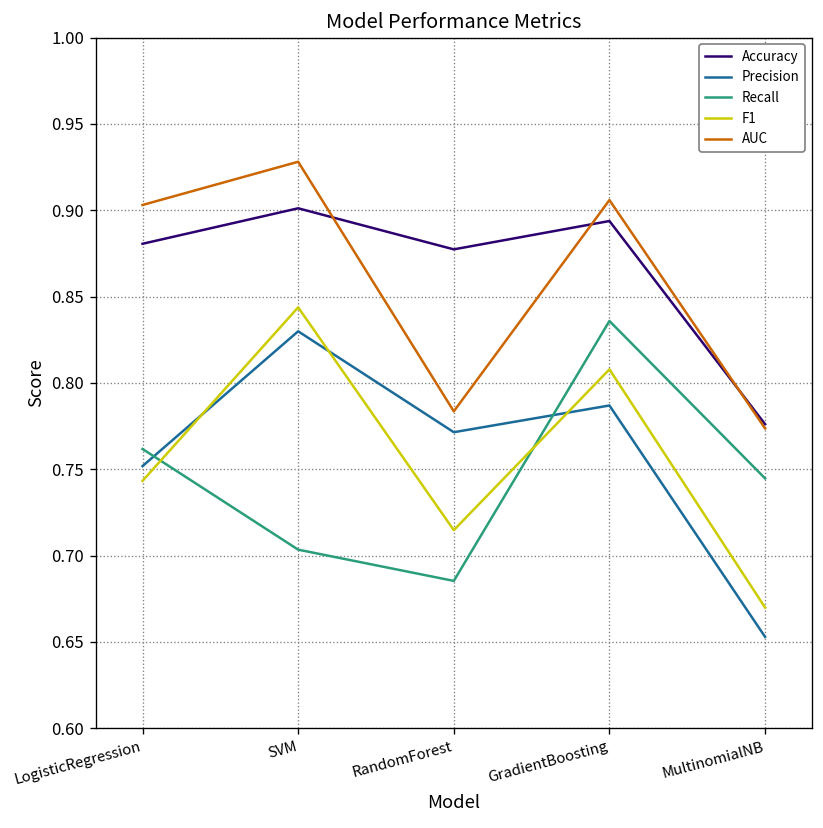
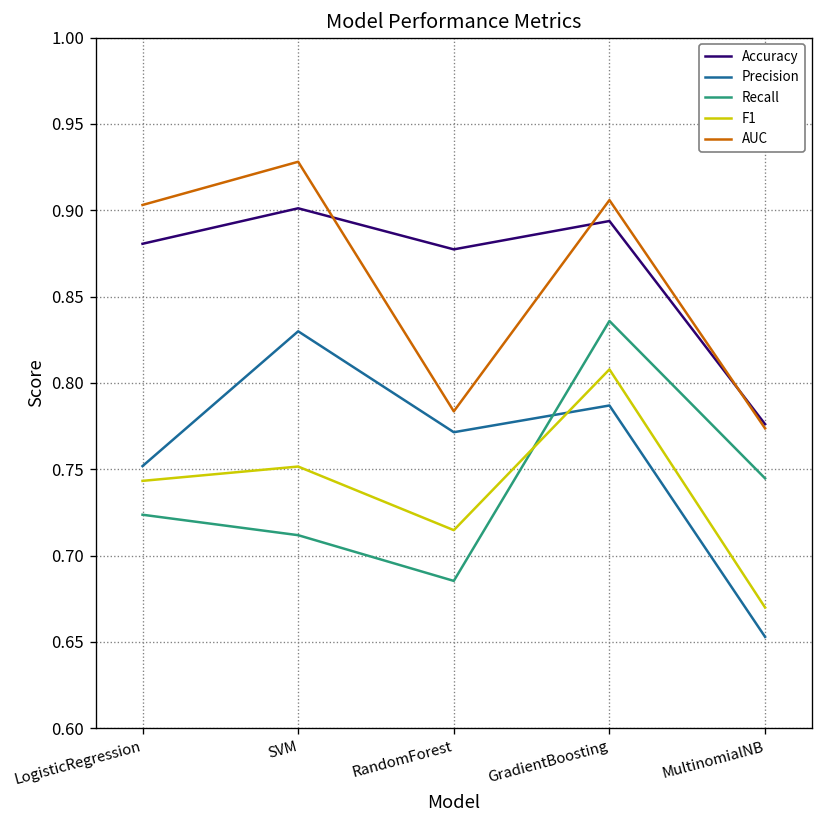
  {
    "Accuracy": {
      "LogisticRegression": 0.881,
      "SVM": 0.901,
      "RandomForest": 0.877,
      "GradientBoosting": 0.894,
      "MultinomialNB": 0.776
    },
    "Precision": {
      "LogisticRegression": 0.752,
      "SVM": 0.830,
      "RandomForest": 0.771,
      "GradientBoosting": 0.787,
      "MultinomialNB": 0.653
    },
    "Recall": {
-     "LogisticRegression": 0.762,
-     "SVM": 0.703,
+     "LogisticRegression": 0.724,
+     "SVM": 0.712,
      "RandomForest": 0.685,
      "GradientBoosting": 0.836,
      "MultinomialNB": 0.745
    },
    "F1": {
      "LogisticRegression": 0.743,
-     "SVM": 0.844,
+     "SVM": 0.752,
      "RandomForest": 0.715,
      "GradientBoosting": 0.808,
      "MultinomialNB": 0.670
    },
    "AUC": {
      "LogisticRegression": 0.903,
      "SVM": 0.928,
      "RandomForest": 0.784,
      "GradientBoosting": 0.906,
      "MultinomialNB": 0.774
    }
  }
